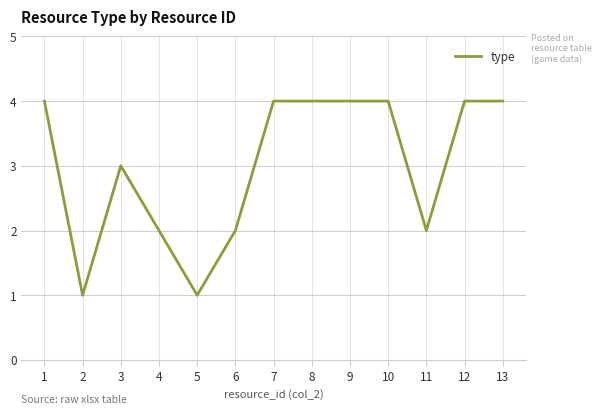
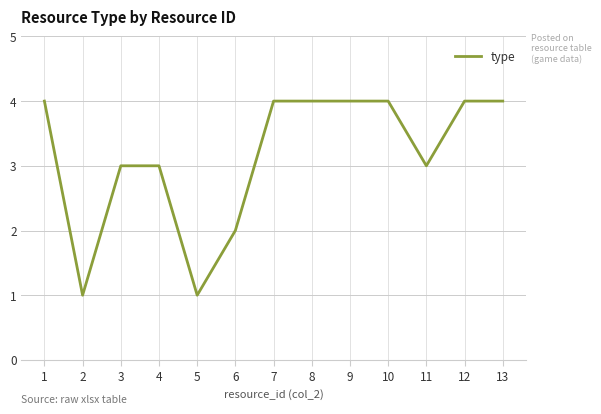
  {
    "1": 4,
    "2": 1,
    "3": 3,
-   "4": 2,
+   "4": 3,
    "5": 1,
    "6": 2,
    "7": 4,
    "8": 4,
    "9": 4,
    "10": 4,
-   "11": 2,
+   "11": 3,
    "12": 4,
    "13": 4
  }
